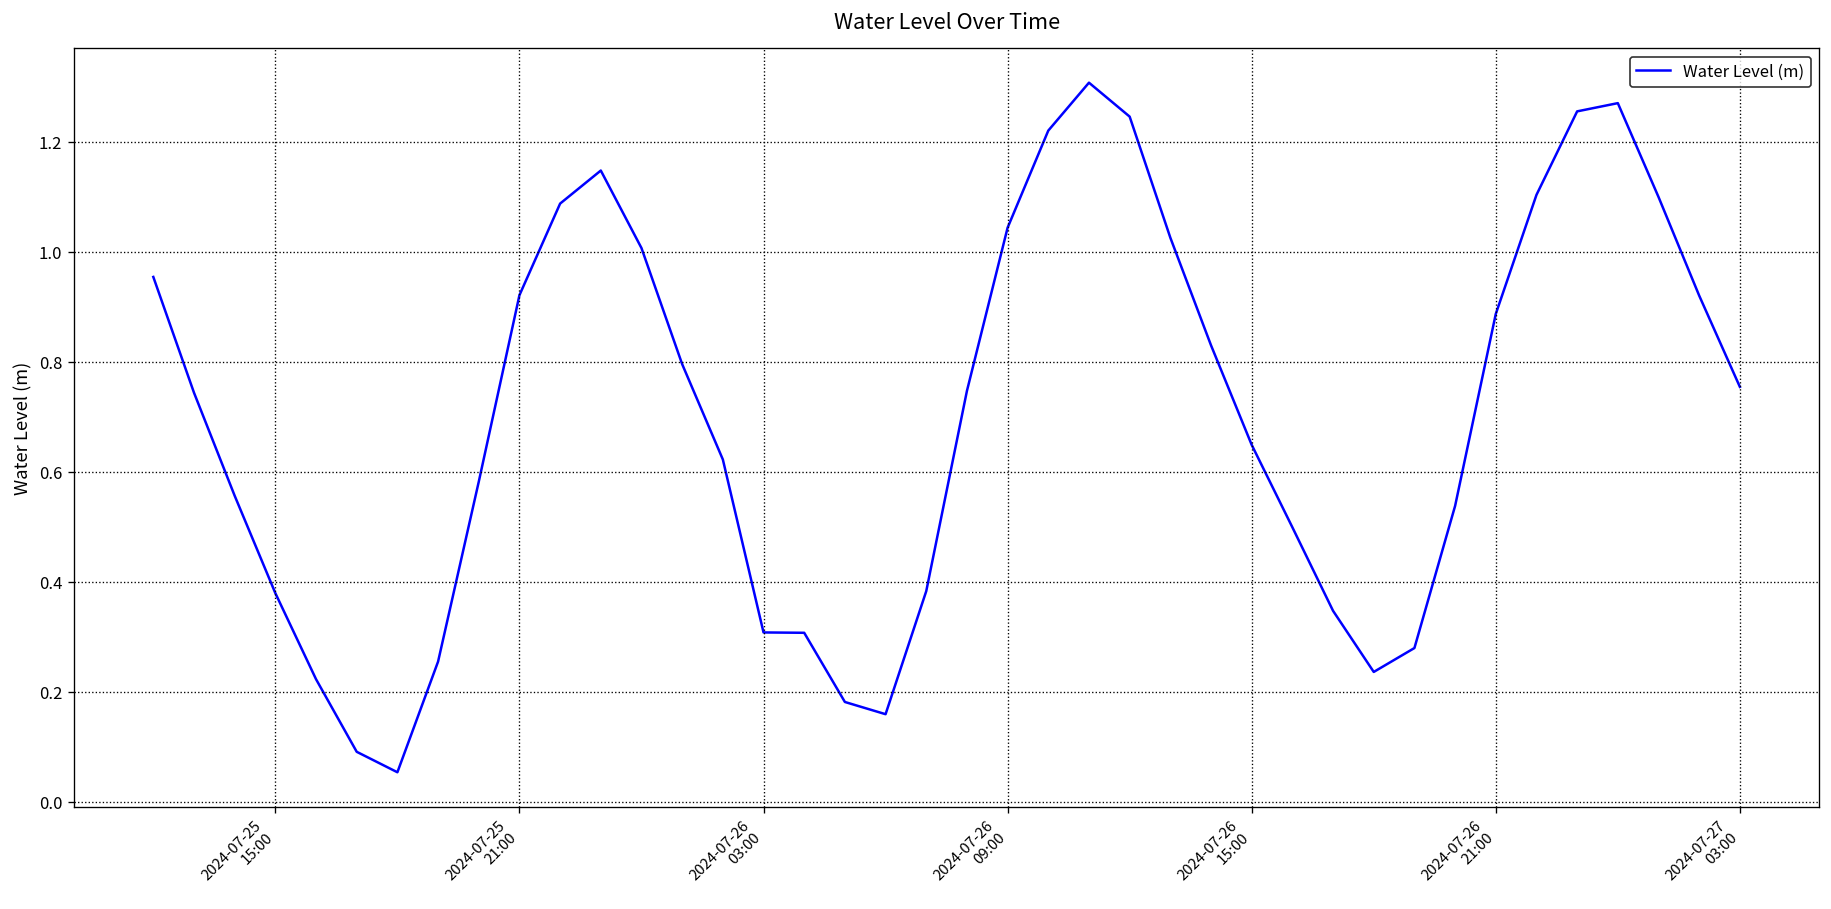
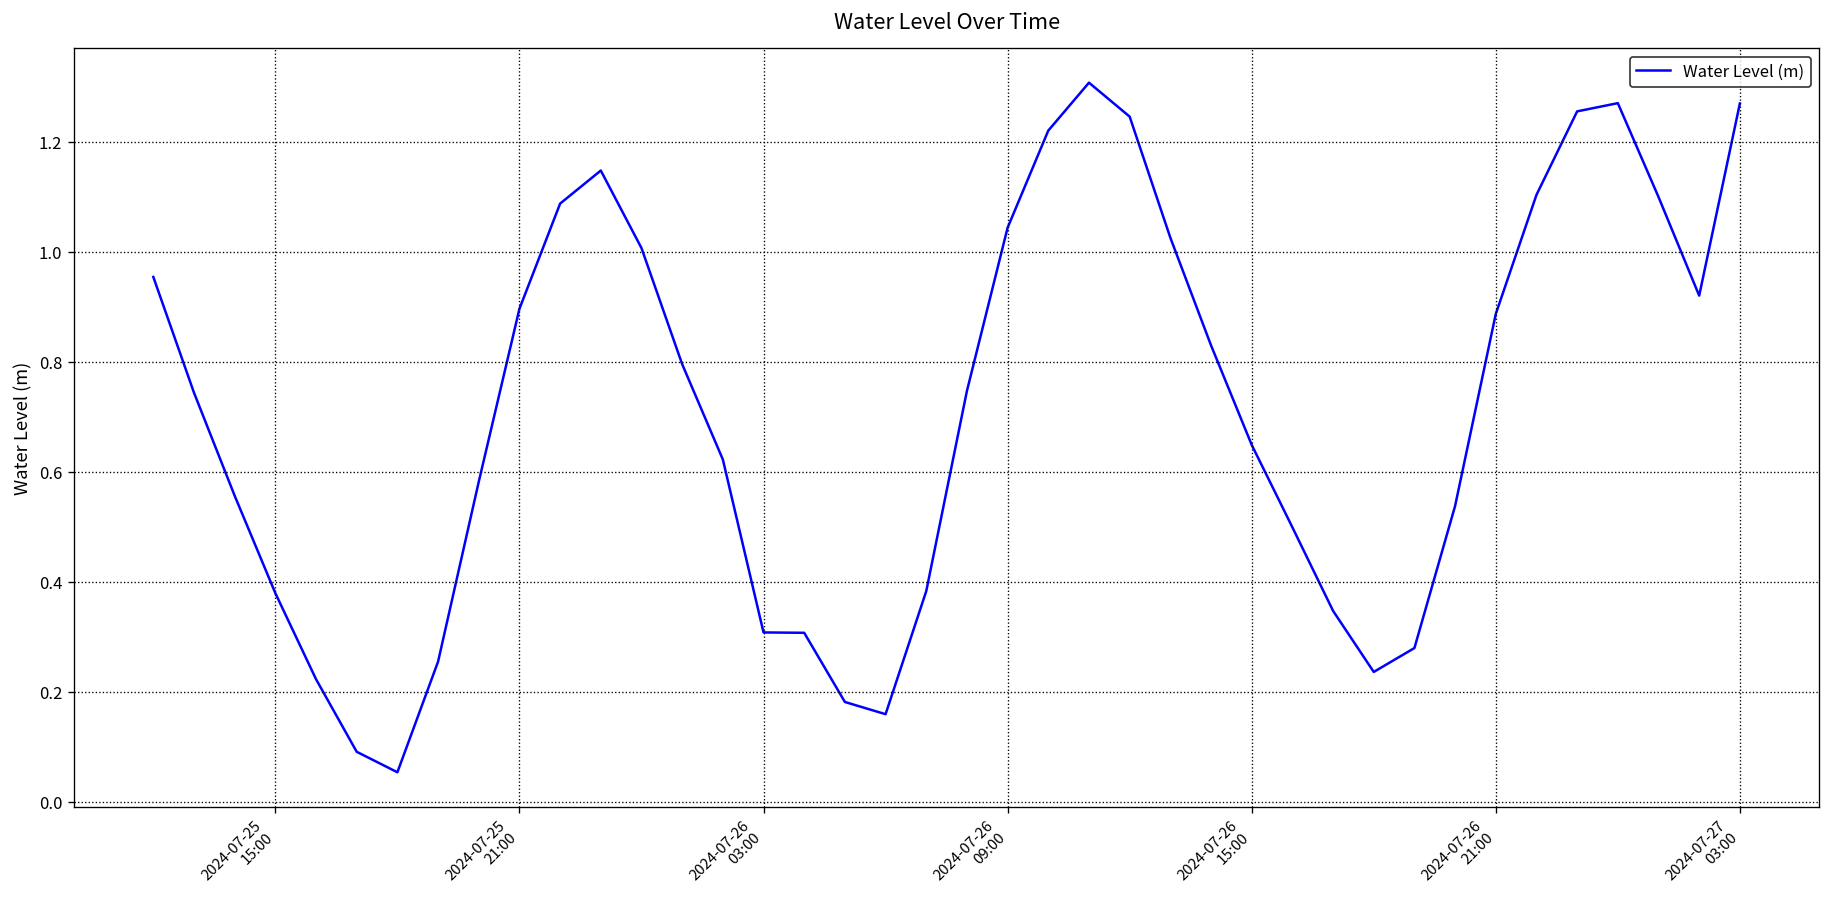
  {
    "2024-07-25 15:00": 0.38,
-   "2024-07-25 21:00": 0.92,
+   "2024-07-25 21:00": 0.90,
    "2024-07-26 03:00": 0.31,
    "2024-07-26 09:00": 1.04,
    "2024-07-26 15:00": 0.65,
    "2024-07-26 21:00": 0.89,
-   "2024-07-27 03:00": 0.76
+   "2024-07-27 03:00": 1.27
  }
